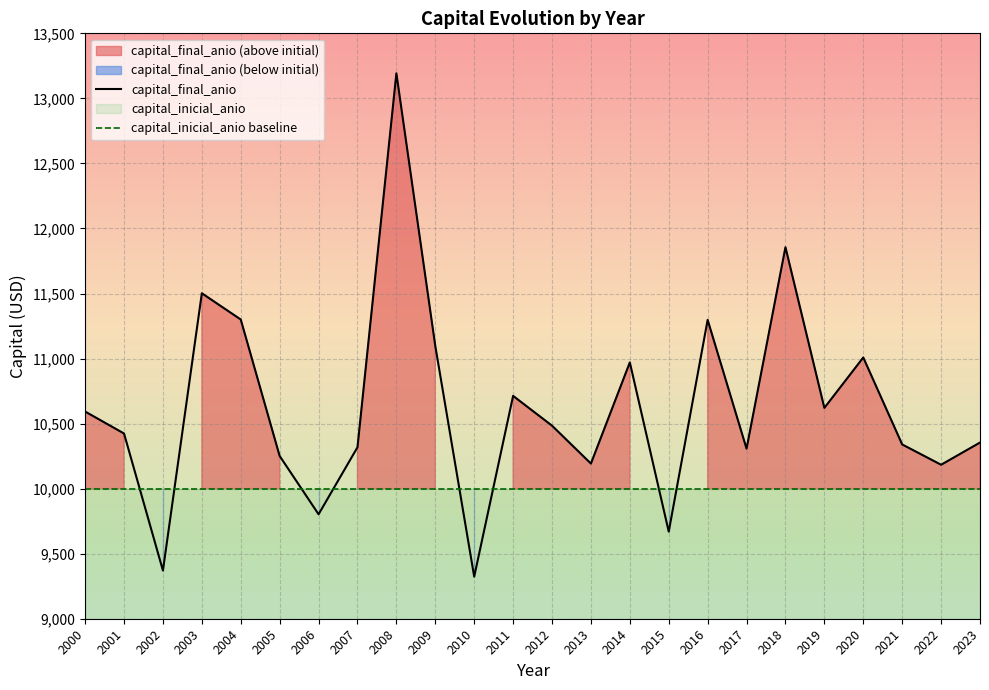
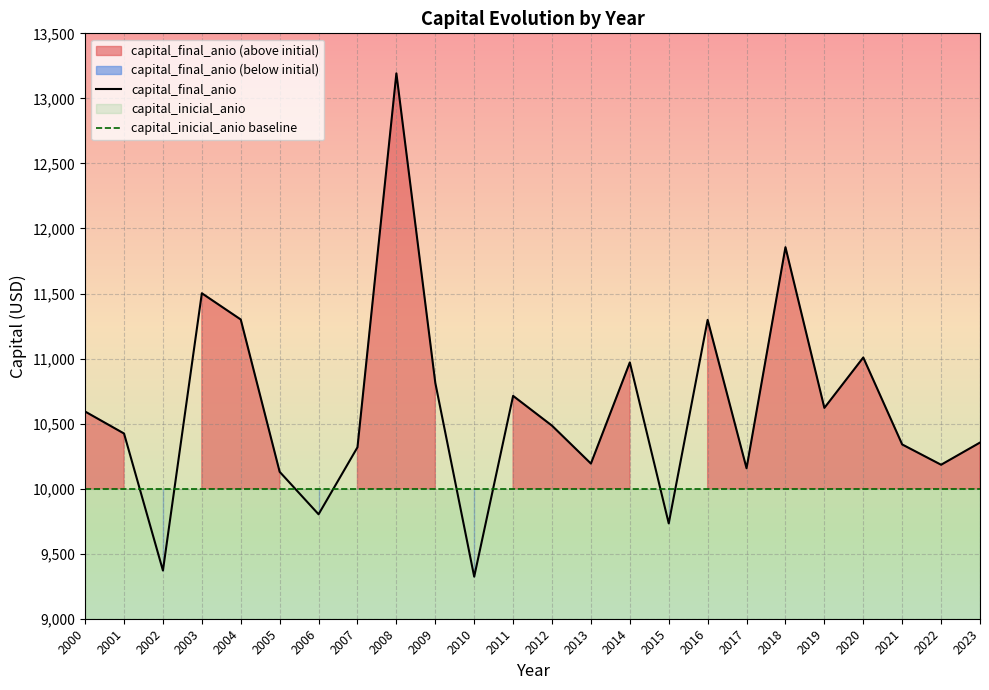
  {
    "capital_final_anio": {
      "2000": "10,590",
      "2001": "10,420",
      "2002": "9,370",
      "2003": "11,500",
      "2004": "11,300",
-     "2005": "10,250",
+     "2005": "10,130",
      "2006": "9,800",
      "2007": "10,320",
      "2008": "13,190",
-     "2009": "11,100",
+     "2009": "10,810",
      "2010": "9,320",
      "2011": "10,710",
      "2012": "10,480",
      "2013": "10,190",
      "2014": "10,970",
-     "2015": "9,670",
+     "2015": "9,730",
      "2016": "11,300",
-     "2017": "10,310",
+     "2017": "10,160",
      "2018": "11,860",
      "2019": "10,620",
      "2020": "11,010",
      "2021": "10,340",
      "2022": "10,180",
      "2023": "10,350"
    },
    "capital_inicial_anio": {
      "2000": "10,000",
      "2001": "10,000",
      "2002": "10,000",
      "2003": "10,000",
      "2004": "10,000",
      "2005": "10,000",
      "2006": "10,000",
      "2007": "10,000",
      "2008": "10,000",
      "2009": "10,000",
      "2010": "10,000",
      "2011": "10,000",
      "2012": "10,000",
      "2013": "10,000",
      "2014": "10,000",
      "2015": "10,000",
      "2016": "10,000",
      "2017": "10,000",
      "2018": "10,000",
      "2019": "10,000",
      "2020": "10,000",
      "2021": "10,000",
      "2022": "10,000",
      "2023": "10,000"
    }
  }
